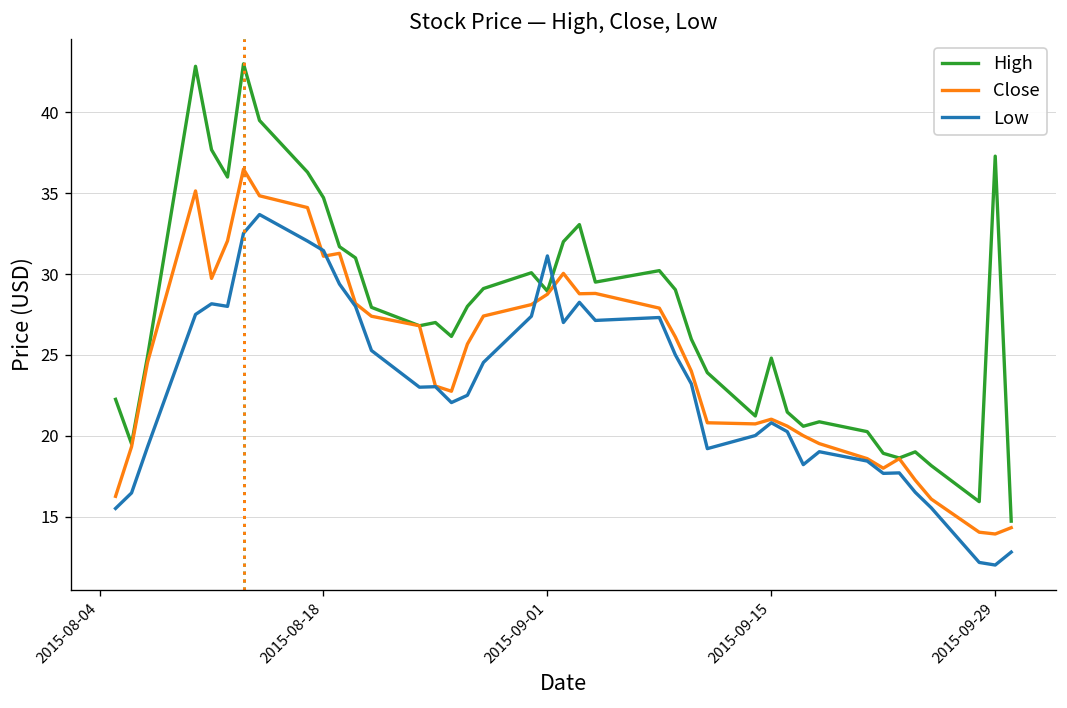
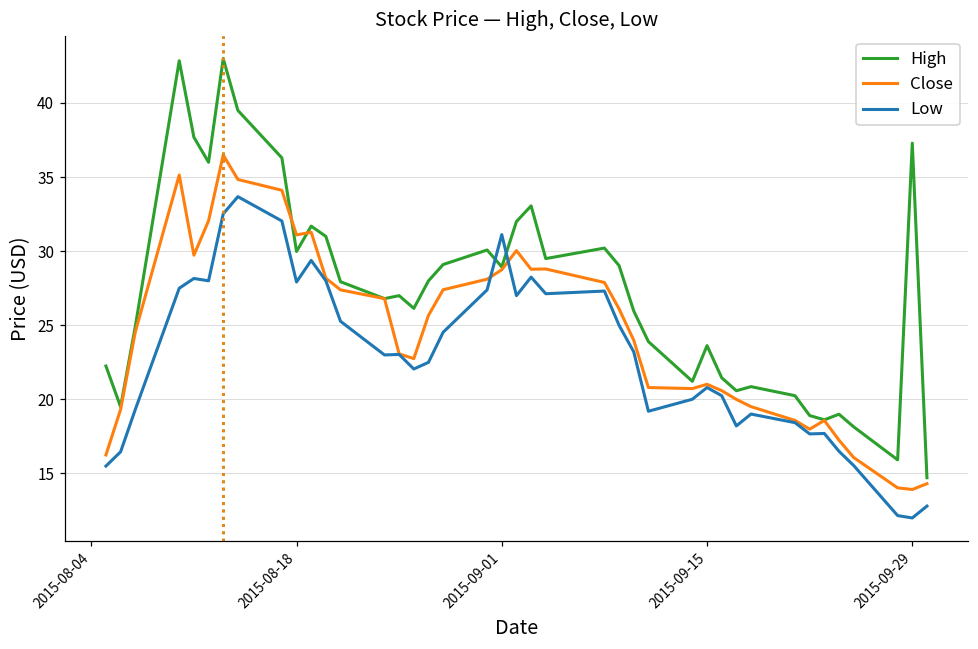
  {
    "High": {
-     "2015-08-18": 34.7,
+     "2015-08-18": 30.0,
      "2015-09-01": 28.9,
-     "2015-09-15": 24.8,
+     "2015-09-15": 23.6,
      "2015-09-29": 37.3
    },
    "Close": {
      "2015-08-18": 31.1,
      "2015-09-01": 28.8,
      "2015-09-15": 21.0,
      "2015-09-29": 13.9
    },
    "Low": {
-     "2015-08-18": 31.5,
+     "2015-08-18": 27.9,
      "2015-09-01": 31.1,
      "2015-09-15": 20.8,
      "2015-09-29": 12.0
    }
  }
